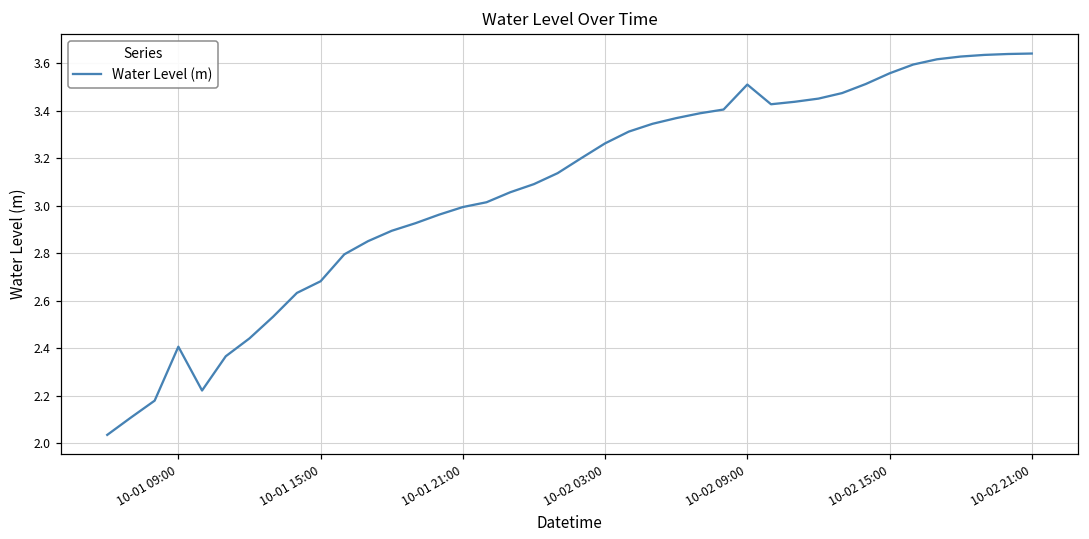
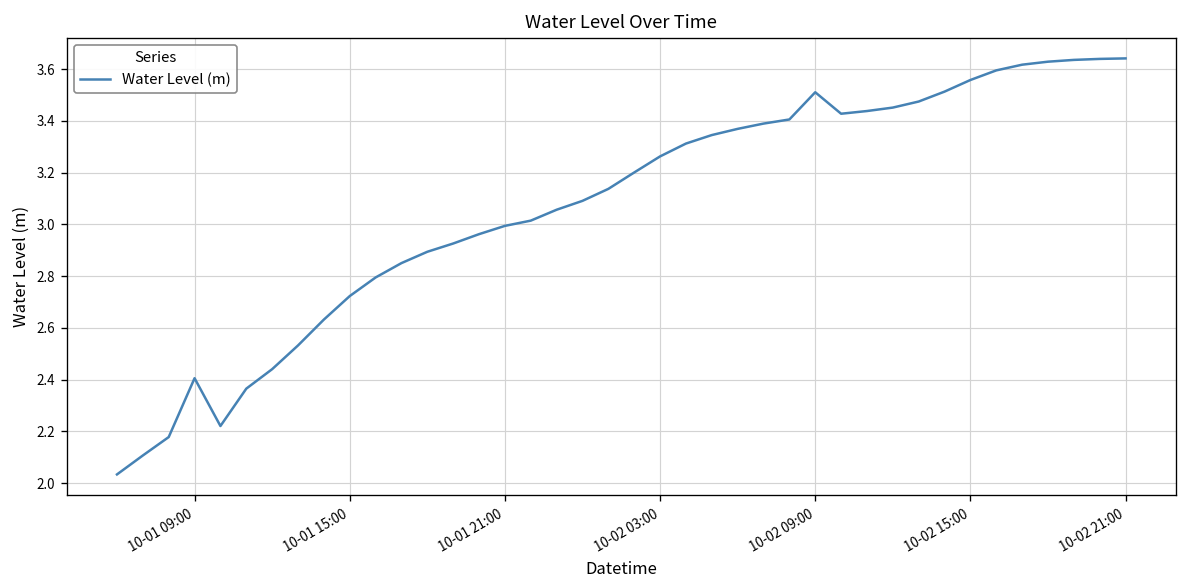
  {
    "10-01 09:00": 2.41,
-   "10-01 15:00": 2.68,
+   "10-01 15:00": 2.72,
    "10-01 21:00": 2.99,
    "10-02 03:00": 3.26,
    "10-02 09:00": 3.51,
    "10-02 15:00": 3.56,
    "10-02 21:00": 3.64
  }
